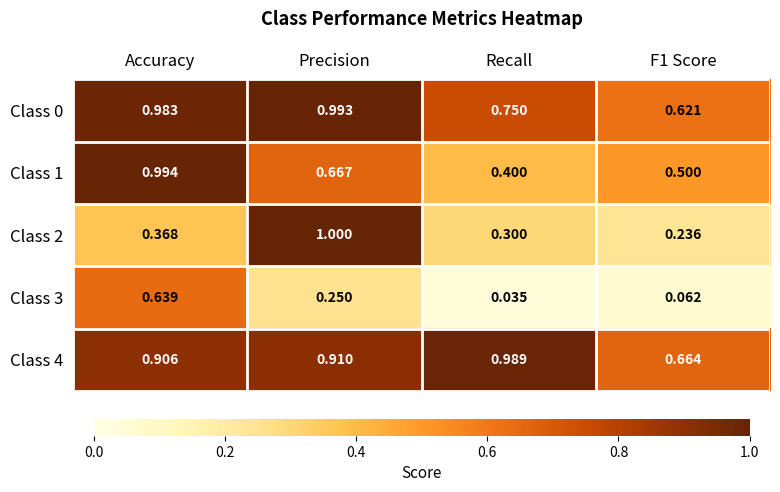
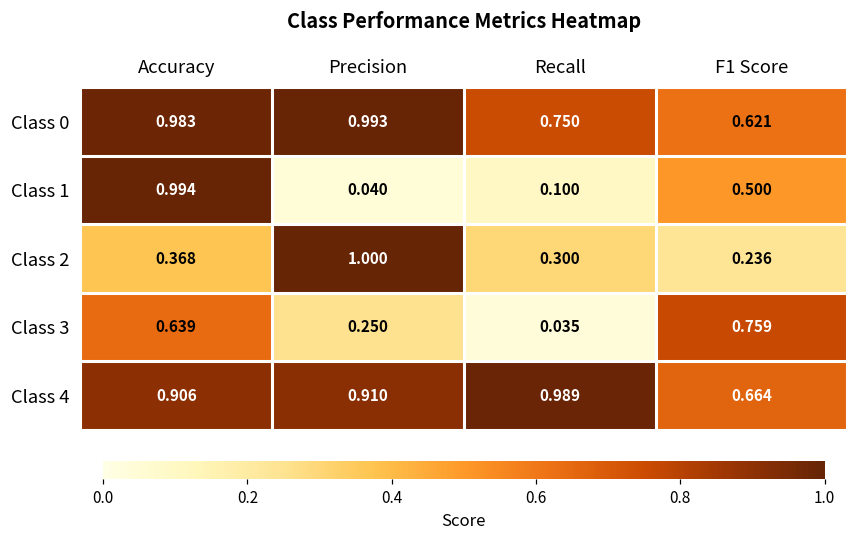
  {
    "Class 0": {
      "Accuracy": 0.983,
      "Precision": 0.993,
      "Recall": 0.750,
      "F1 Score": 0.621
    },
    "Class 1": {
      "Accuracy": 0.994,
-     "Precision": 0.667,
-     "Recall": 0.400,
+     "Precision": 0.040,
+     "Recall": 0.100,
      "F1 Score": 0.500
    },
    "Class 2": {
      "Accuracy": 0.368,
      "Precision": 1.000,
      "Recall": 0.300,
      "F1 Score": 0.236
    },
    "Class 3": {
      "Accuracy": 0.639,
      "Precision": 0.250,
      "Recall": 0.035,
-     "F1 Score": 0.062
+     "F1 Score": 0.759
    },
    "Class 4": {
      "Accuracy": 0.906,
      "Precision": 0.910,
      "Recall": 0.989,
      "F1 Score": 0.664
    }
  }
